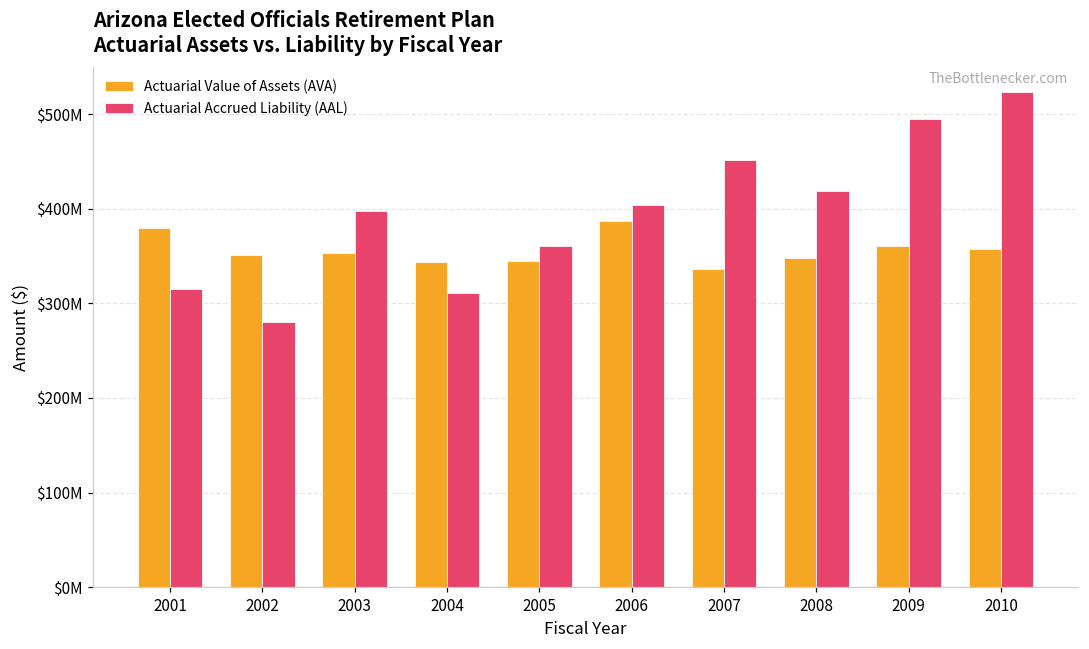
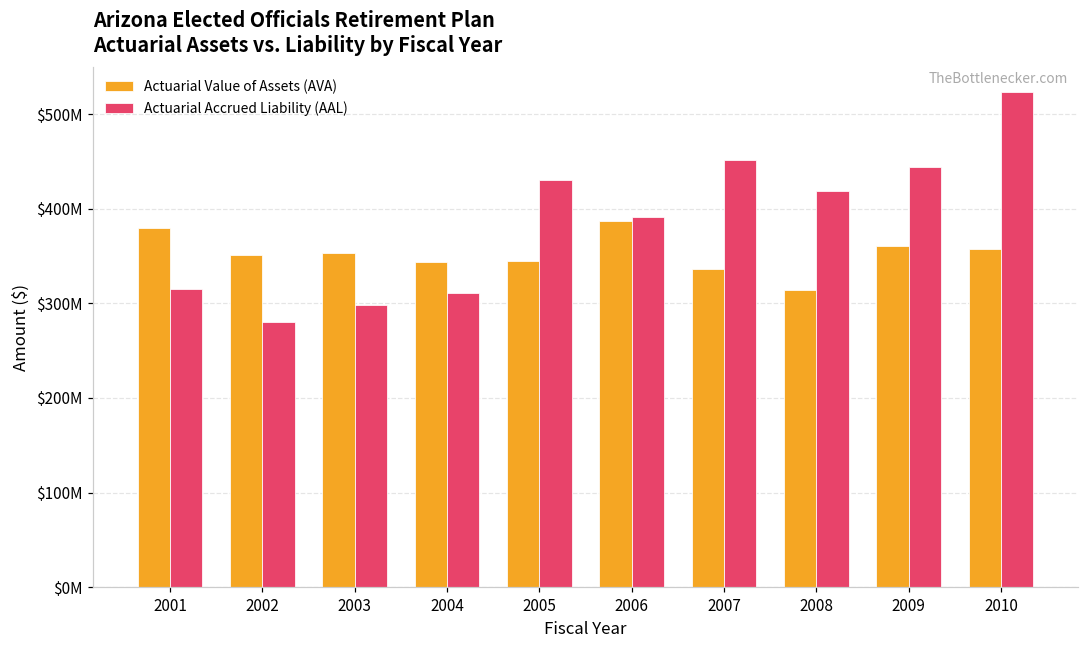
  {
    "Actuarial Value of Assets (AVA)": {
      "2001": "$380000000",
      "2002": "$350000000",
      "2003": "$350000000",
      "2004": "$340000000",
      "2005": "$340000000",
      "2006": "$390000000",
      "2007": "$340000000",
-     "2008": "$350000000",
+     "2008": "$310000000",
      "2009": "$360000000",
      "2010": "$360000000"
    },
    "Actuarial Accrued Liability (AAL)": {
      "2001": "$320000000",
      "2002": "$280000000",
-     "2003": "$400000000",
+     "2003": "$300000000",
      "2004": "$310000000",
-     "2005": "$360000000",
-     "2006": "$400000000",
+     "2005": "$430000000",
+     "2006": "$390000000",
      "2007": "$450000000",
      "2008": "$420000000",
-     "2009": "$490000000",
+     "2009": "$440000000",
      "2010": "$520000000"
    }
  }
